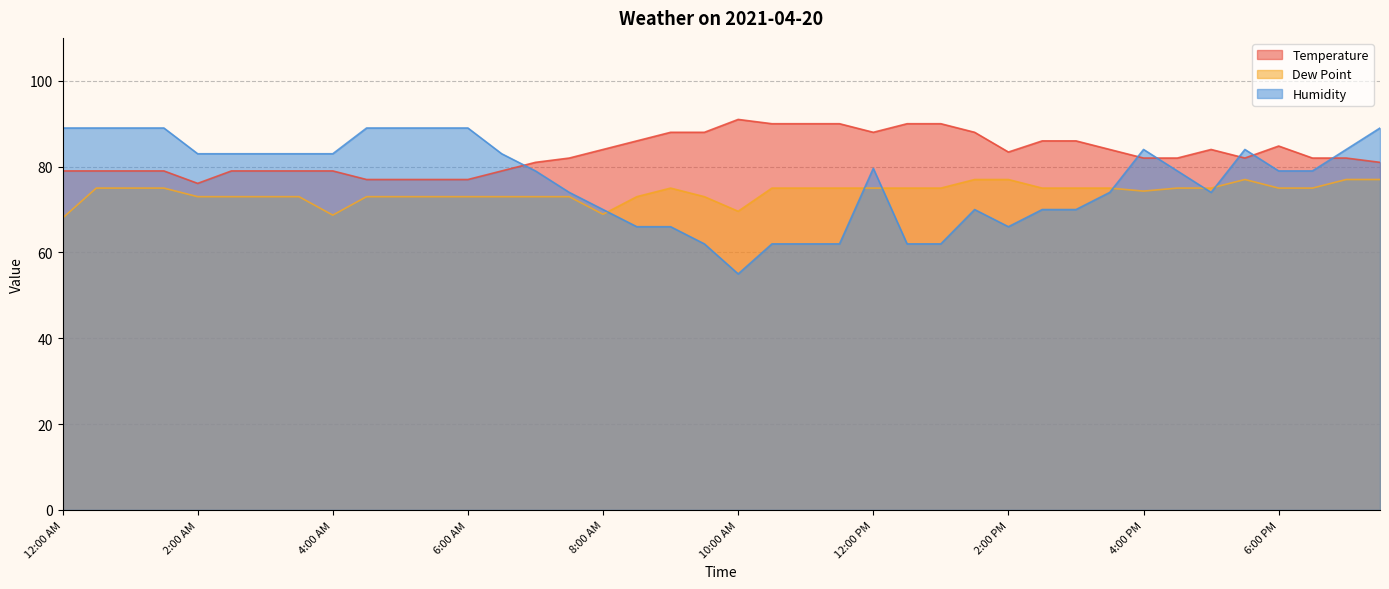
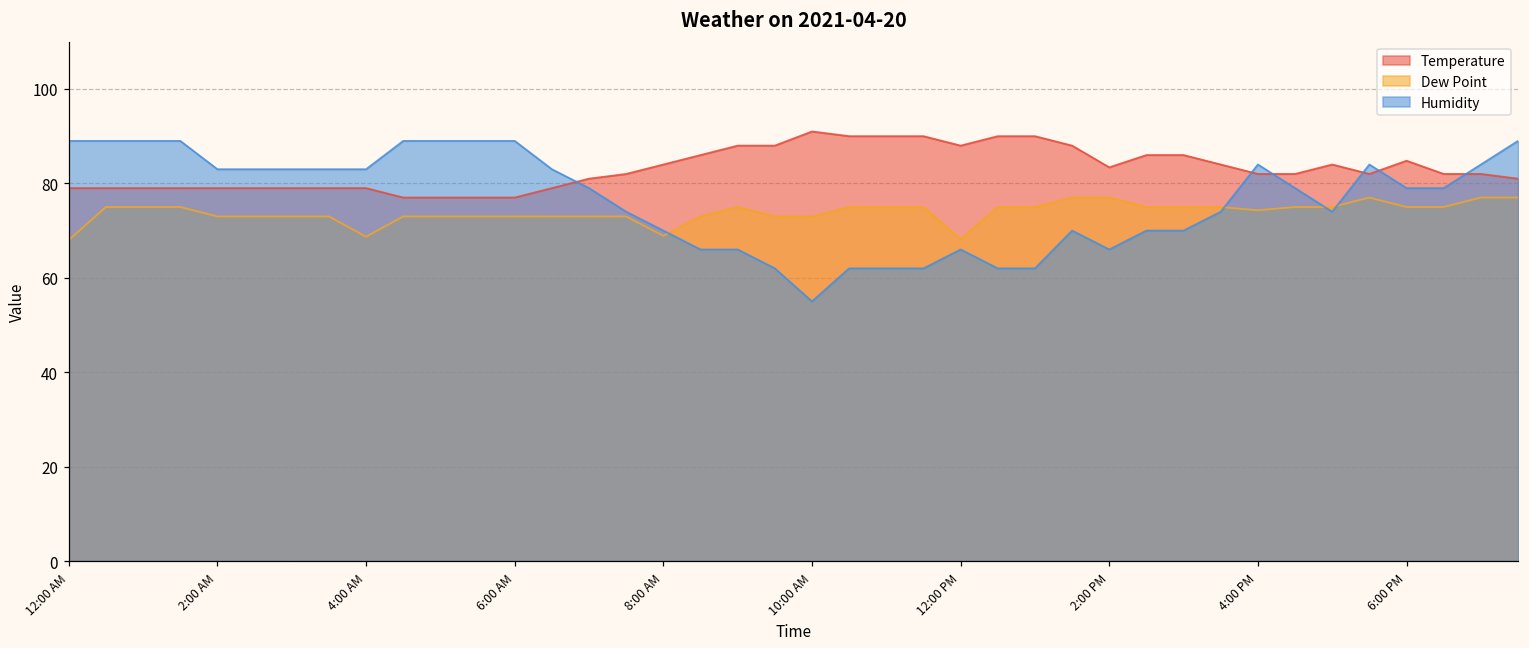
  {
    "Temperature": {
      "12:00 AM": 79,
-     "2:00 AM": 76,
+     "2:00 AM": 79,
      "4:00 AM": 79,
      "6:00 AM": 77,
      "8:00 AM": 84,
      "10:00 AM": 91,
      "12:00 PM": 88,
      "2:00 PM": 83,
      "4:00 PM": 82,
      "6:00 PM": 85
    },
    "Dew Point": {
      "12:00 AM": 68,
      "2:00 AM": 73,
      "4:00 AM": 69,
      "6:00 AM": 73,
      "8:00 AM": 69,
-     "10:00 AM": 70,
-     "12:00 PM": 75,
+     "10:00 AM": 73,
+     "12:00 PM": 68,
      "2:00 PM": 77,
      "4:00 PM": 74,
      "6:00 PM": 75
    },
    "Humidity": {
      "12:00 AM": 89,
      "2:00 AM": 83,
      "4:00 AM": 83,
      "6:00 AM": 89,
      "8:00 AM": 70,
      "10:00 AM": 55,
-     "12:00 PM": 80,
+     "12:00 PM": 66,
      "2:00 PM": 66,
      "4:00 PM": 84,
      "6:00 PM": 79
    }
  }
